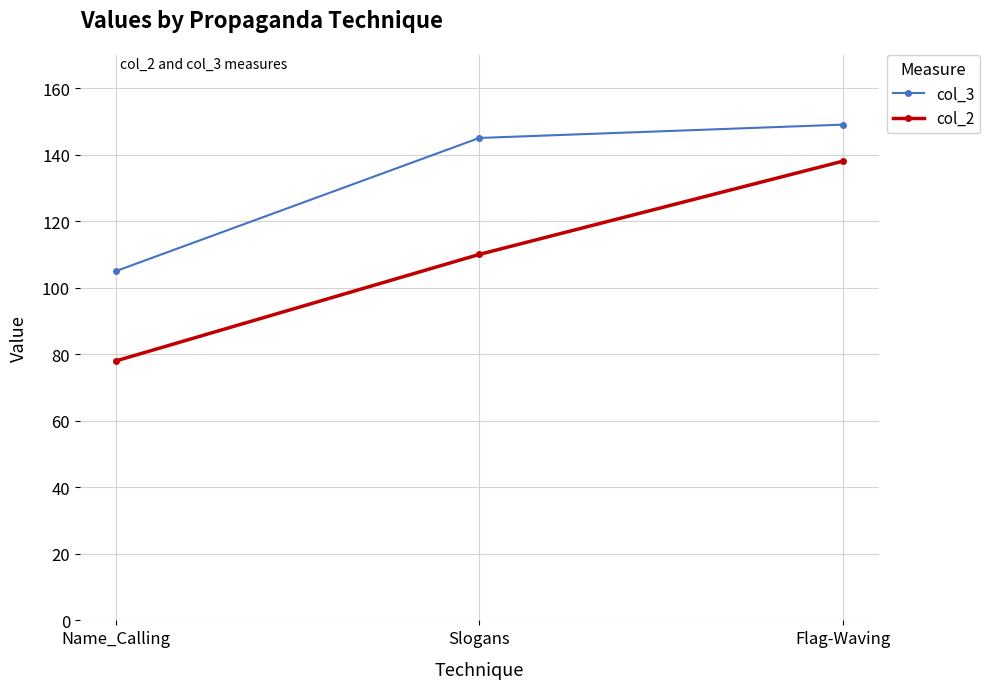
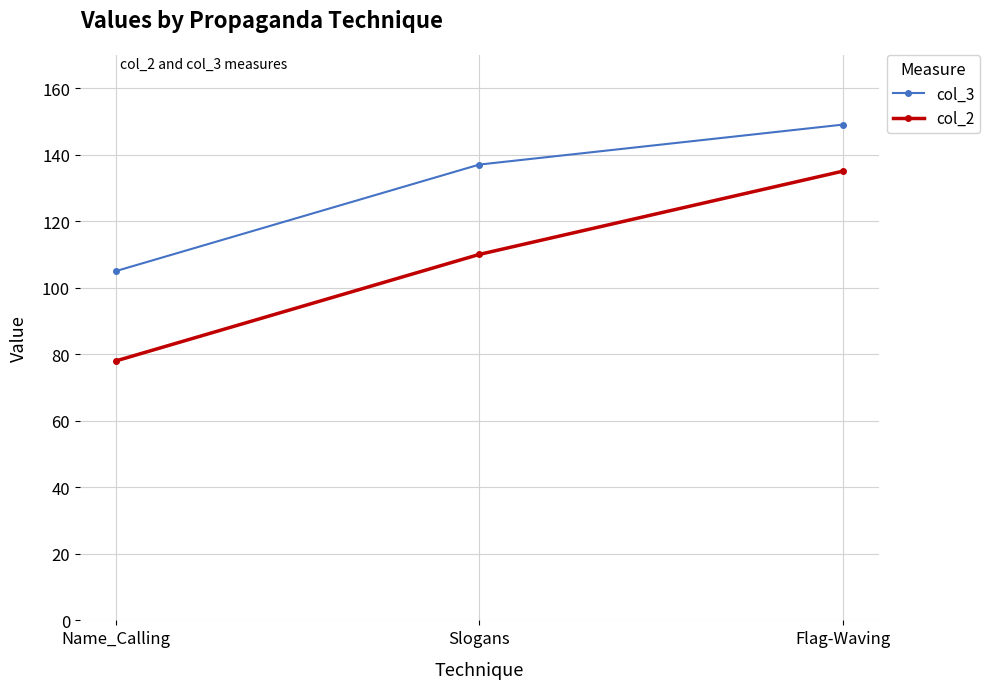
  {
    "col_3": {
      "Name_Calling": 105,
-     "Slogans": 145,
+     "Slogans": 137,
      "Flag-Waving": 149
    },
    "col_2": {
      "Name_Calling": 78,
      "Slogans": 110,
-     "Flag-Waving": 138
+     "Flag-Waving": 135
    }
  }
